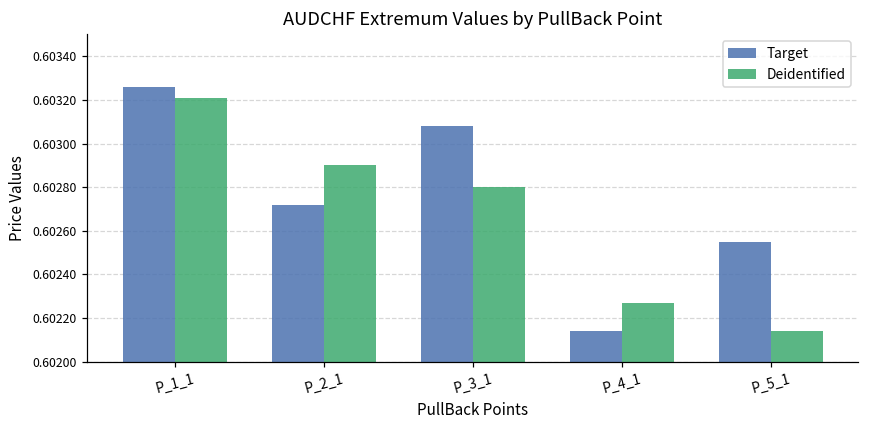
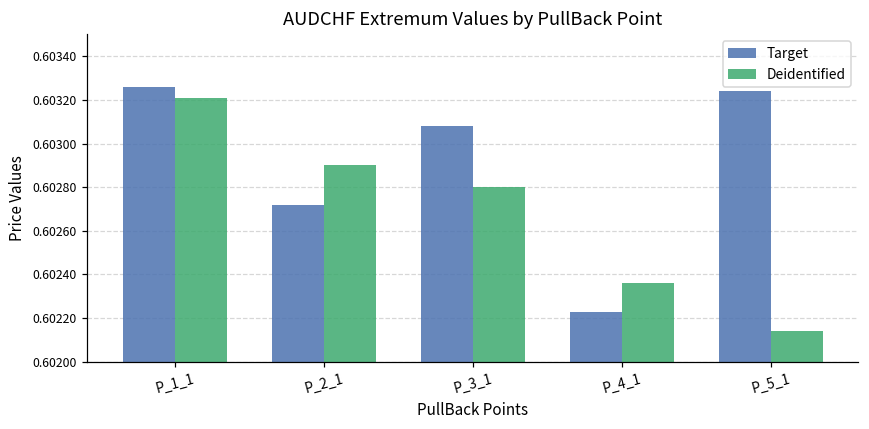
  {
    "Target": {
      "P_1_1": 0.60326,
      "P_2_1": 0.60272,
      "P_3_1": 0.60308,
-     "P_4_1": 0.60214,
-     "P_5_1": 0.60255
+     "P_4_1": 0.60223,
+     "P_5_1": 0.60324
    },
    "Deidentified": {
      "P_1_1": 0.60321,
      "P_2_1": 0.60290,
      "P_3_1": 0.60280,
-     "P_4_1": 0.60227,
+     "P_4_1": 0.60236,
      "P_5_1": 0.60214
    }
  }
